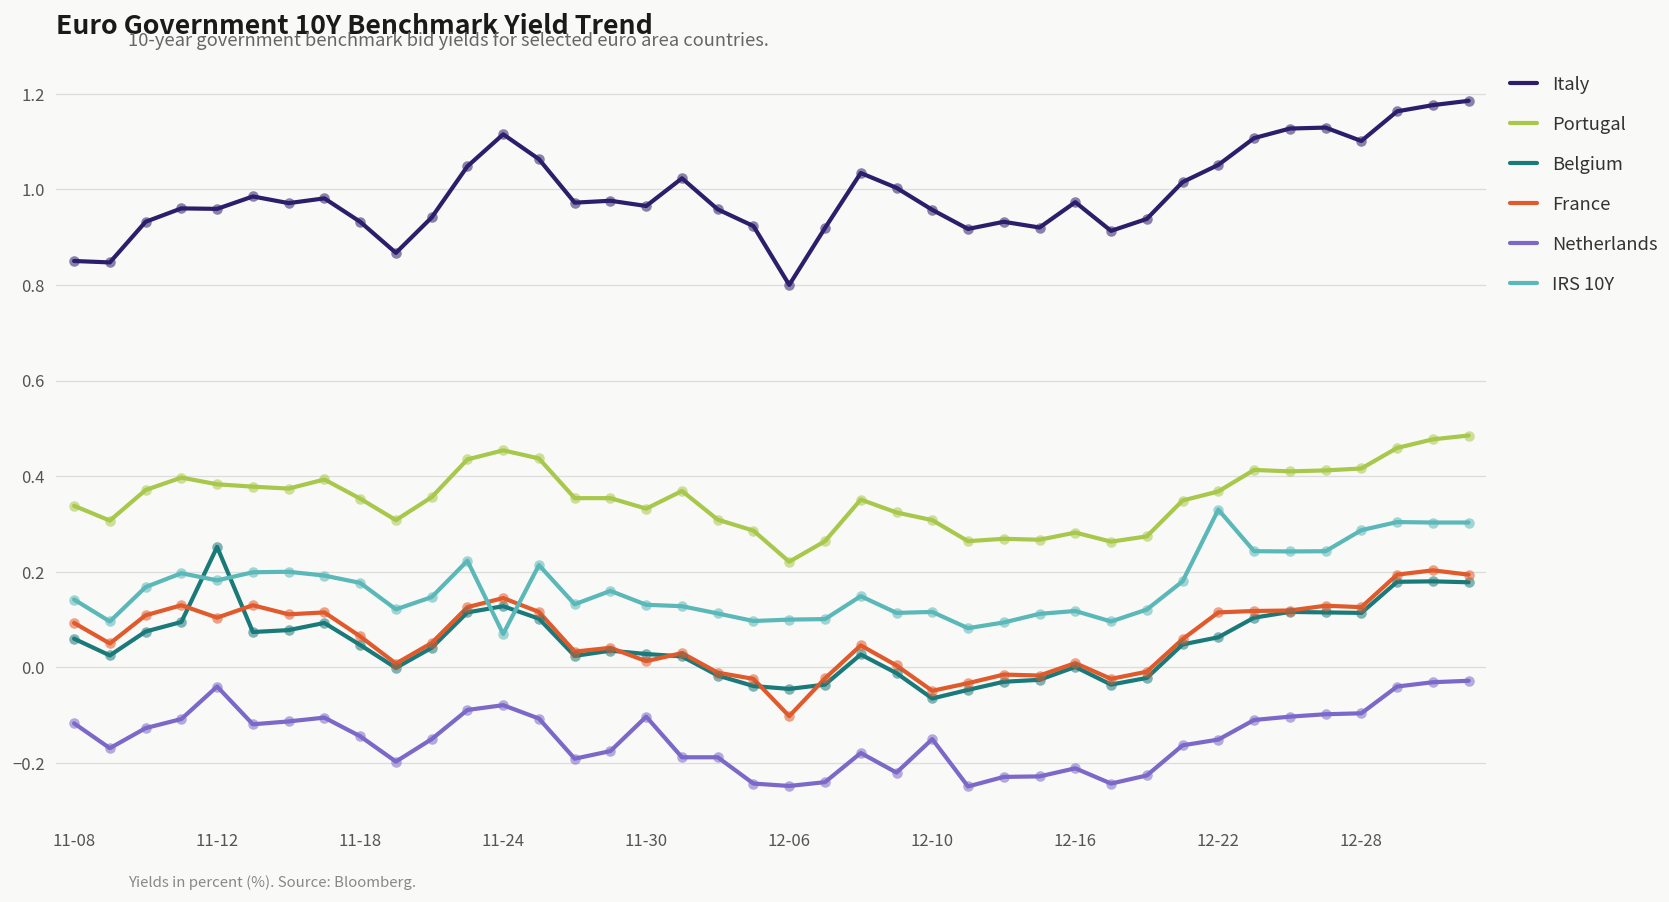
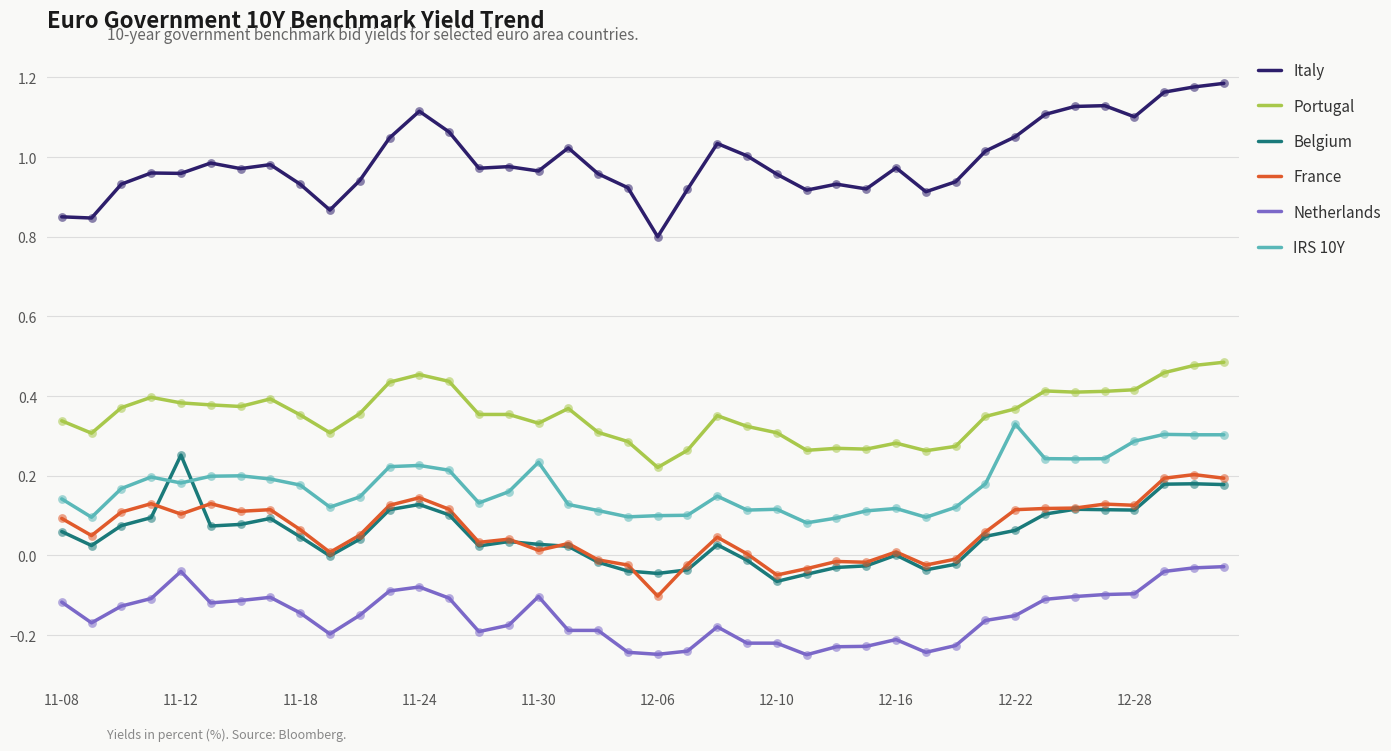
  {
    "Italy": {
      "11-08": 0.85,
      "11-12": 0.96,
      "11-18": 0.93,
      "11-24": 1.12,
      "11-30": 0.97,
      "12-06": 0.80,
      "12-10": 0.96,
      "12-16": 0.97,
      "12-22": 1.05,
      "12-28": 1.10
    },
    "Portugal": {
      "11-08": 0.34,
      "11-12": 0.38,
      "11-18": 0.35,
      "11-24": 0.45,
      "11-30": 0.33,
      "12-06": 0.22,
      "12-10": 0.31,
      "12-16": 0.28,
      "12-22": 0.37,
      "12-28": 0.42
    },
    "Belgium": {
      "11-08": 0.06,
      "11-12": 0.25,
      "11-18": 0.05,
      "11-24": 0.13,
      "11-30": 0.03,
      "12-06": -0.05,
      "12-10": -0.07,
      "12-16": 0.00,
      "12-22": 0.06,
      "12-28": 0.11
    },
    "France": {
      "11-08": 0.09,
      "11-12": 0.10,
      "11-18": 0.07,
      "11-24": 0.15,
      "11-30": 0.01,
      "12-06": -0.10,
      "12-10": -0.05,
      "12-16": 0.01,
      "12-22": 0.12,
      "12-28": 0.13
    },
    "Netherlands": {
      "11-08": -0.12,
      "11-12": -0.04,
      "11-18": -0.14,
      "11-24": -0.08,
      "11-30": -0.10,
      "12-06": -0.25,
-     "12-10": -0.15,
+     "12-10": -0.22,
      "12-16": -0.21,
      "12-22": -0.15,
      "12-28": -0.10
    },
    "IRS 10Y": {
      "11-08": 0.14,
      "11-12": 0.18,
      "11-18": 0.18,
-     "11-24": 0.07,
-     "11-30": 0.13,
+     "11-24": 0.23,
+     "11-30": 0.23,
      "12-06": 0.10,
      "12-10": 0.12,
      "12-16": 0.12,
      "12-22": 0.33,
      "12-28": 0.29
    }
  }
